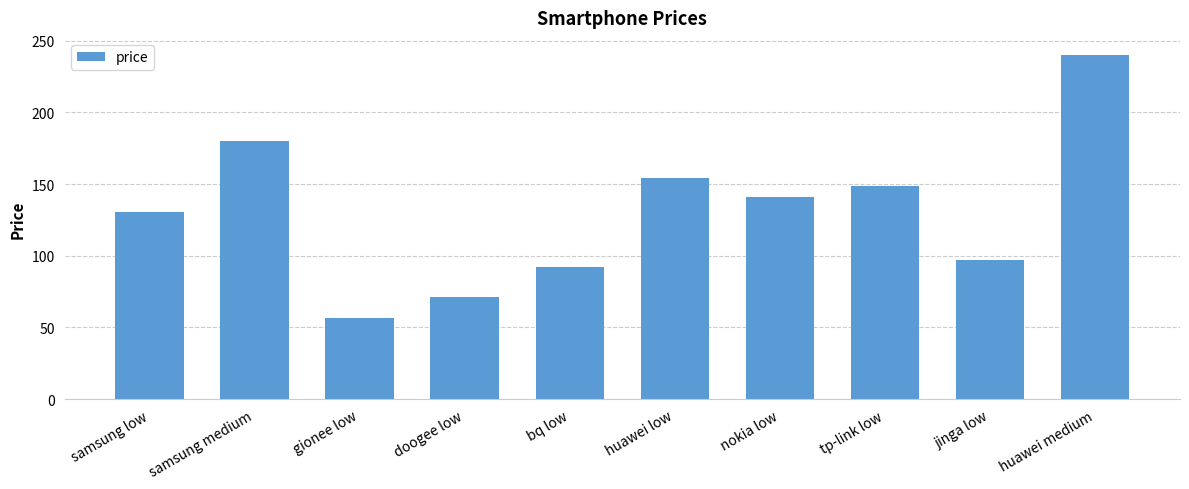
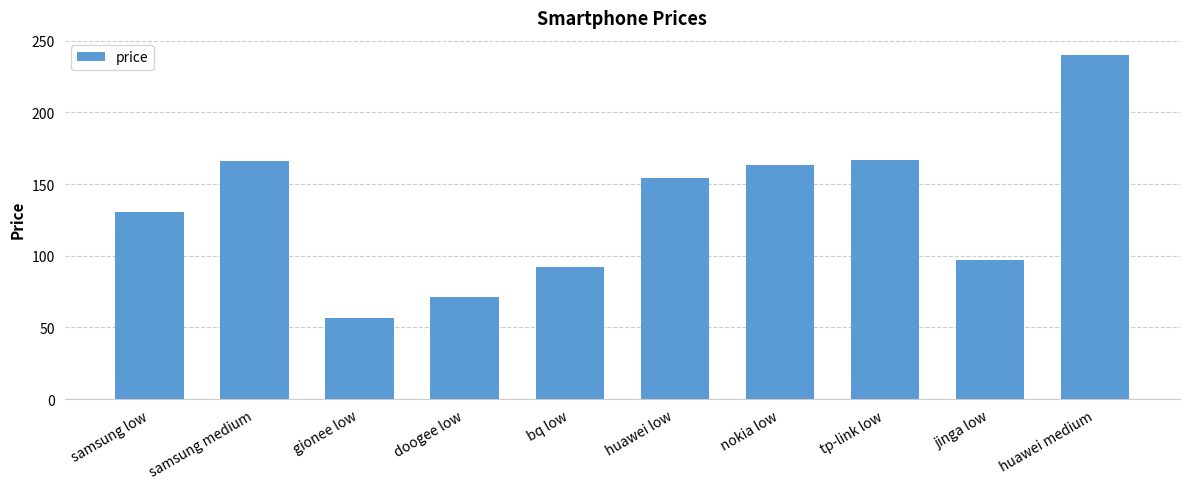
  {
    "samsung low": 131,
-   "samsung medium": 180,
+   "samsung medium": 166,
    "gionee low": 56,
    "doogee low": 71,
    "bq low": 92,
    "huawei low": 154,
-   "nokia low": 141,
-   "tp-link low": 149,
+   "nokia low": 163,
+   "tp-link low": 167,
    "jinga low": 97,
    "huawei medium": 240
  }
